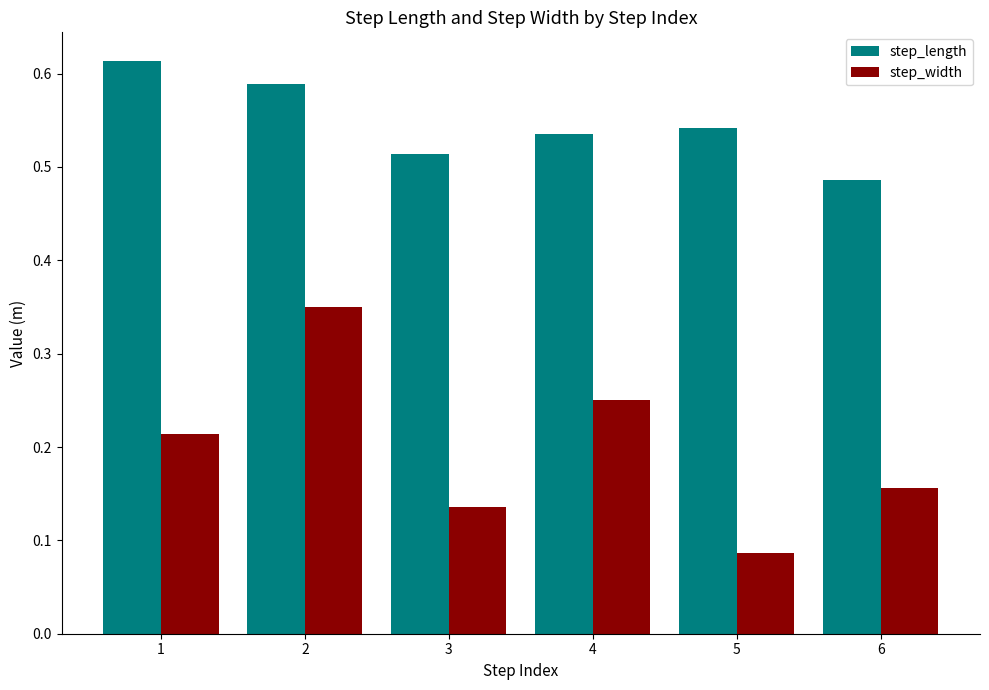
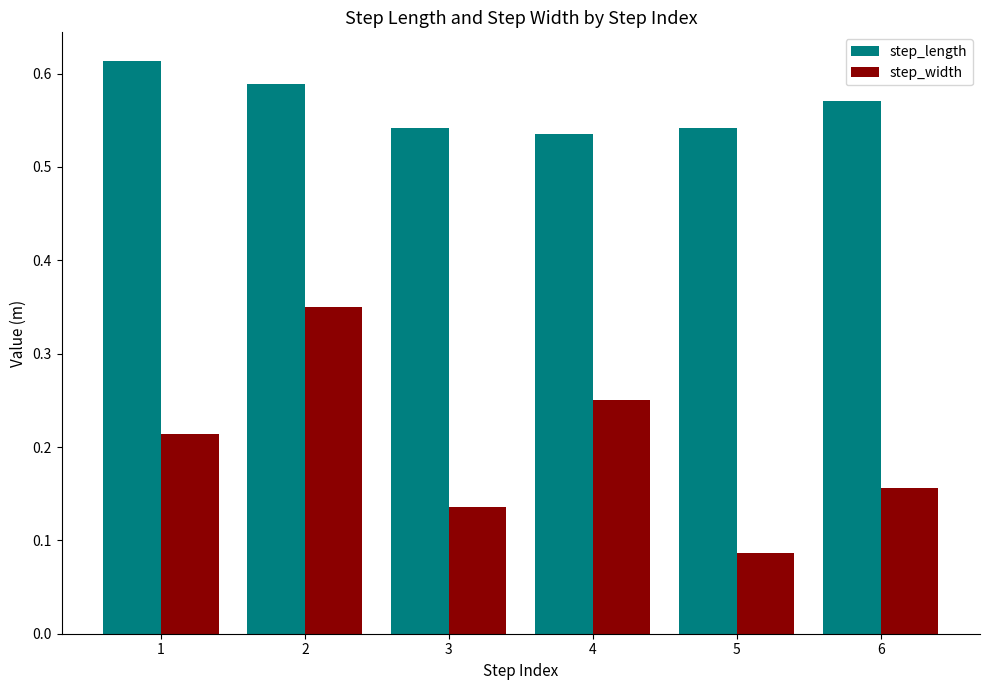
  {
    "step_length": {
      "1": 0.61,
      "2": 0.59,
-     "3": 0.51,
+     "3": 0.54,
      "4": 0.54,
      "5": 0.54,
-     "6": 0.49
+     "6": 0.57
    },
    "step_width": {
      "1": 0.21,
      "2": 0.35,
      "3": 0.14,
      "4": 0.25,
      "5": 0.09,
      "6": 0.16
    }
  }
